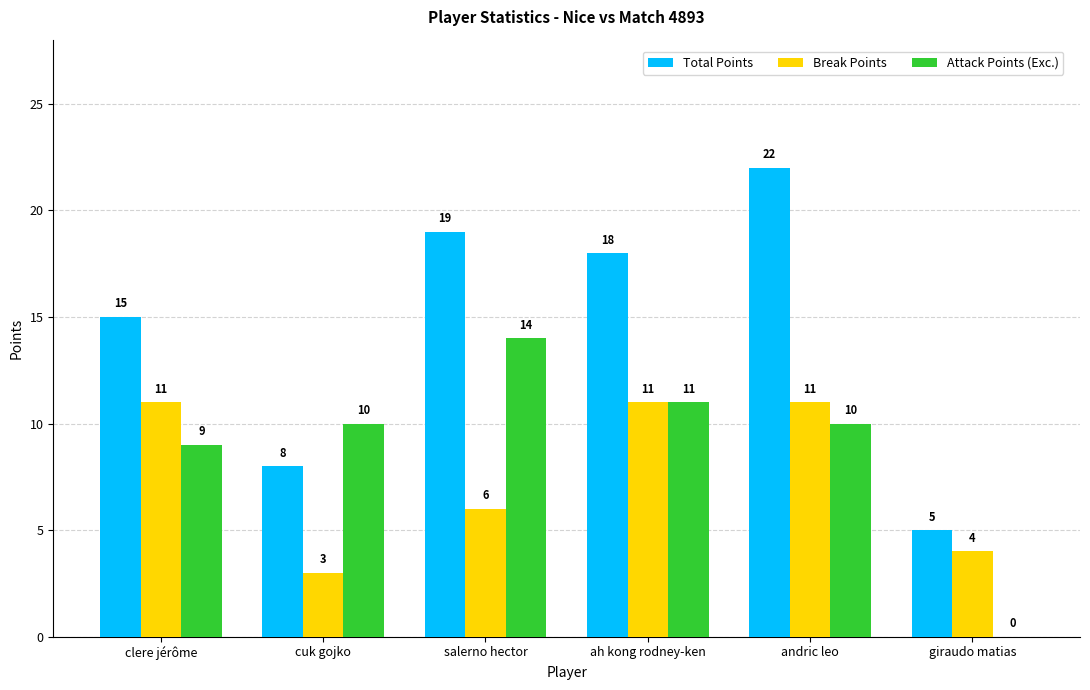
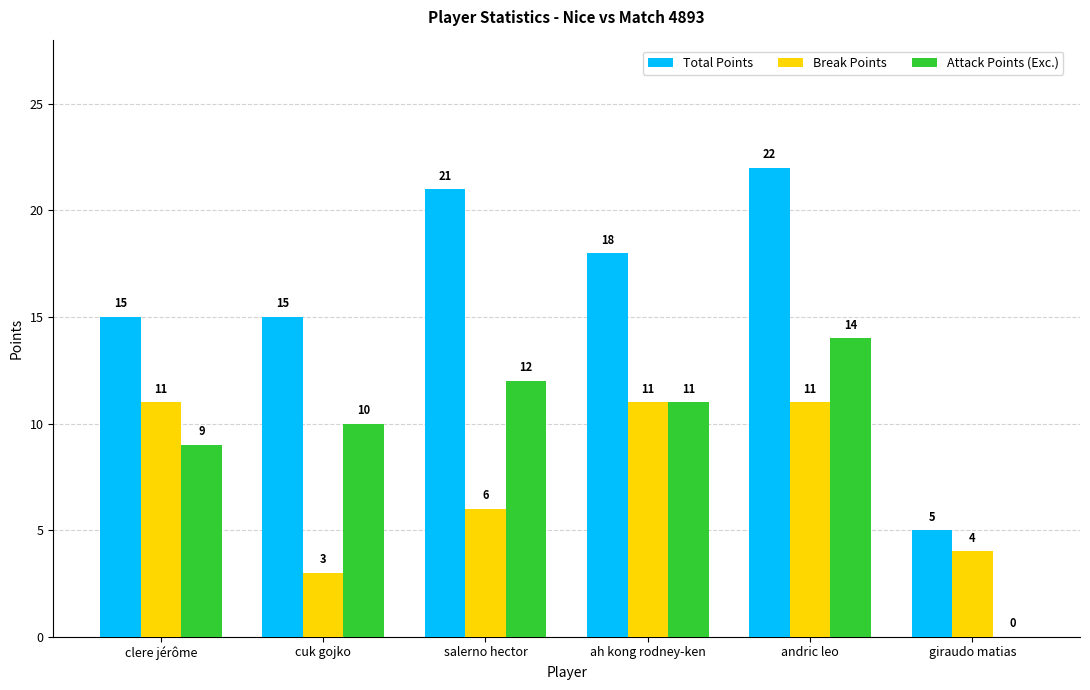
  {
    "Total Points": {
      "clere jérôme": 15,
-     "cuk gojko": 8,
-     "salerno hector": 19,
+     "cuk gojko": 15,
+     "salerno hector": 21,
      "ah kong rodney-ken": 18,
      "andric leo": 22,
      "giraudo matias": 5
    },
    "Break Points": {
      "clere jérôme": 11,
      "cuk gojko": 3,
      "salerno hector": 6,
      "ah kong rodney-ken": 11,
      "andric leo": 11,
      "giraudo matias": 4
    },
    "Attack Points (Exc.)": {
      "clere jérôme": 9,
      "cuk gojko": 10,
-     "salerno hector": 14,
+     "salerno hector": 12,
      "ah kong rodney-ken": 11,
-     "andric leo": 10,
+     "andric leo": 14,
      "giraudo matias": 0
    }
  }
